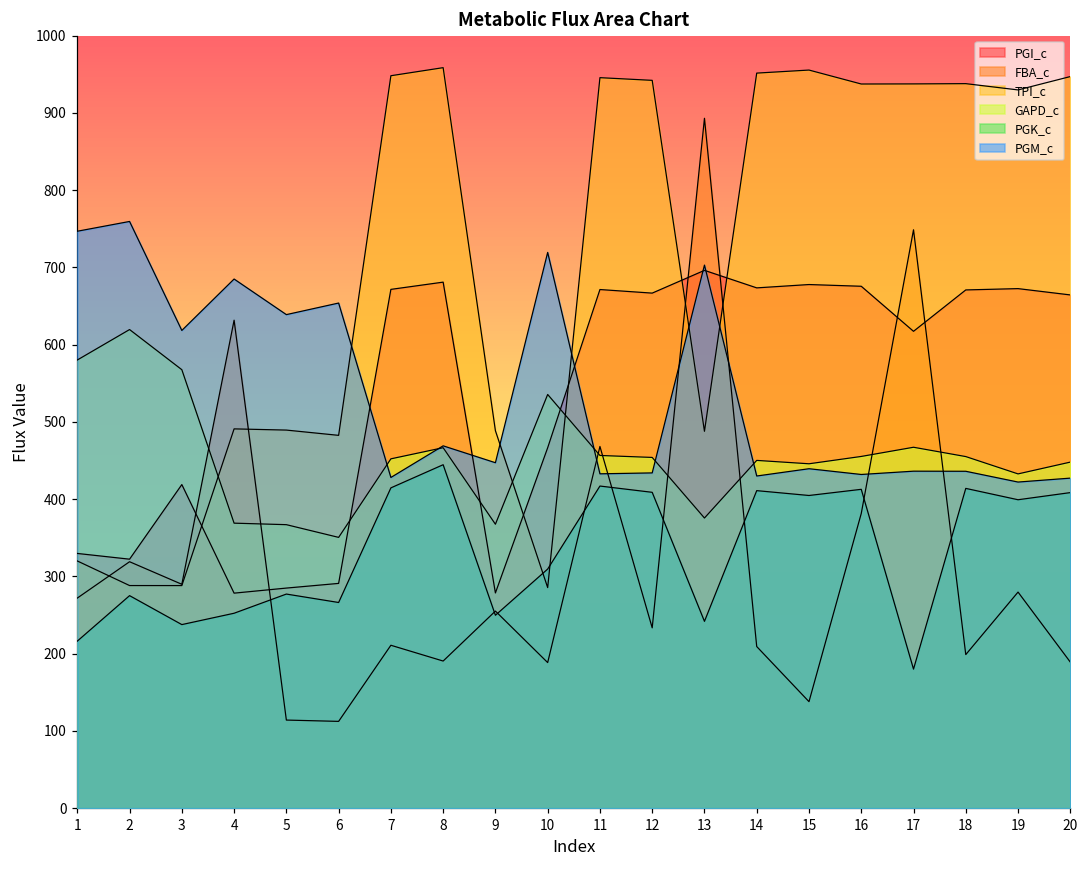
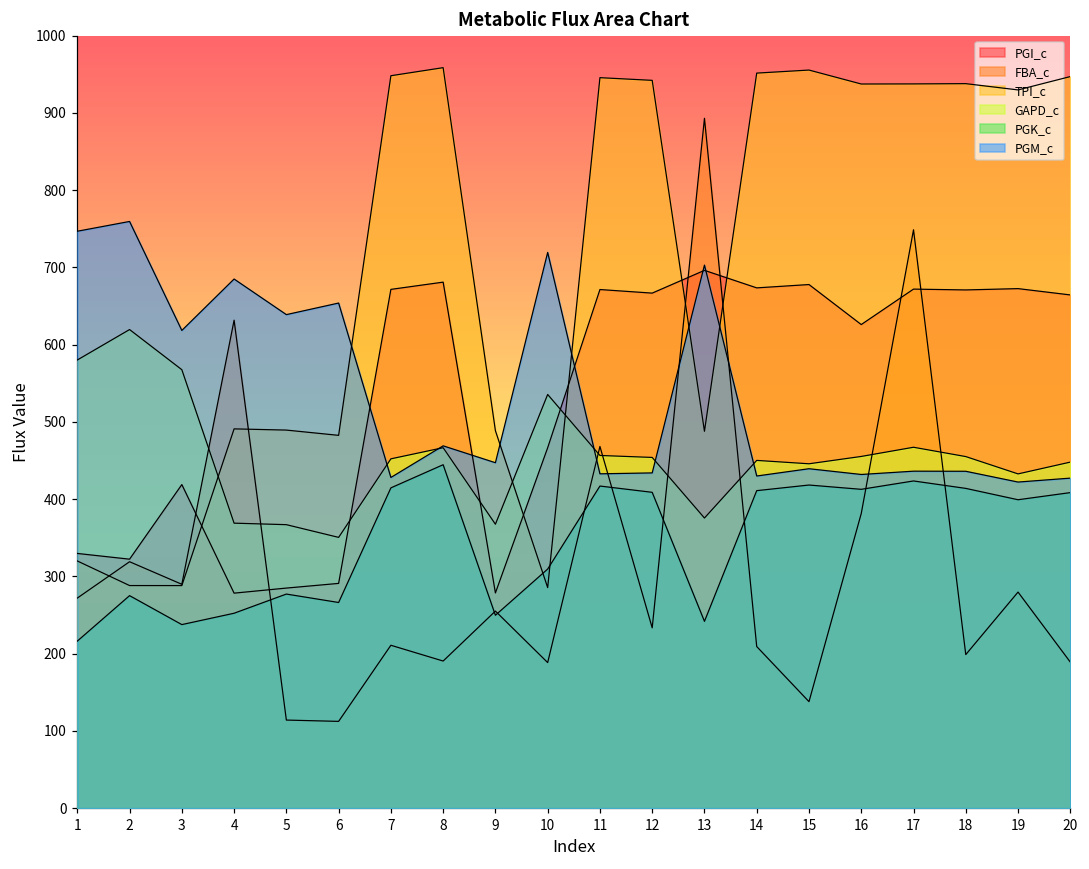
  {
    "PGI_c": {
      "1": 330,
      "3": 420,
      "4": 280,
      "5": 280,
      "6": 290,
      "7": 670,
      "8": 680,
      "9": 280,
      "10": 470,
      "11": 670,
      "12": 670,
      "13": 700,
      "14": 670,
      "15": 680,
-     "16": 680,
-     "17": 620,
+     "16": 630,
+     "17": 670,
      "18": 670,
      "19": 670,
      "20": 660
    },
    "GAPD_c": {
      "1": 580,
      "2": 620,
      "3": 570,
      "4": 370,
      "5": 370,
      "6": 350,
      "7": 450,
      "9": 370,
      "10": 540,
      "11": 460,
      "12": 450,
      "13": 380,
      "14": 450,
      "15": 450,
      "16": 460,
      "17": 470,
      "18": 460,
      "19": 430,
      "20": 450
    },
    "PGK_c": {
      "1": 220,
      "2": 280,
      "3": 240,
      "4": 250,
      "5": 280,
      "6": 270,
      "7": 410,
      "8": 440,
      "9": 250,
      "10": 310,
      "11": 420,
      "12": 410,
      "13": 240,
      "14": 410,
-     "15": 400,
+     "15": 420,
      "16": 410,
-     "17": 180,
+     "17": 420,
      "18": 410,
      "19": 400,
      "20": 410
    },
    "PGM_c": {
      "1": 750,
      "2": 760,
      "3": 620,
      "4": 680,
      "5": 640,
      "6": 650,
      "7": 430,
      "9": 450,
      "10": 720,
      "11": 430,
      "12": 430,
      "13": 700,
      "14": 430,
      "15": 440,
      "16": 430,
      "17": 440,
      "18": 440,
      "19": 420,
      "20": 430
    }
  }
